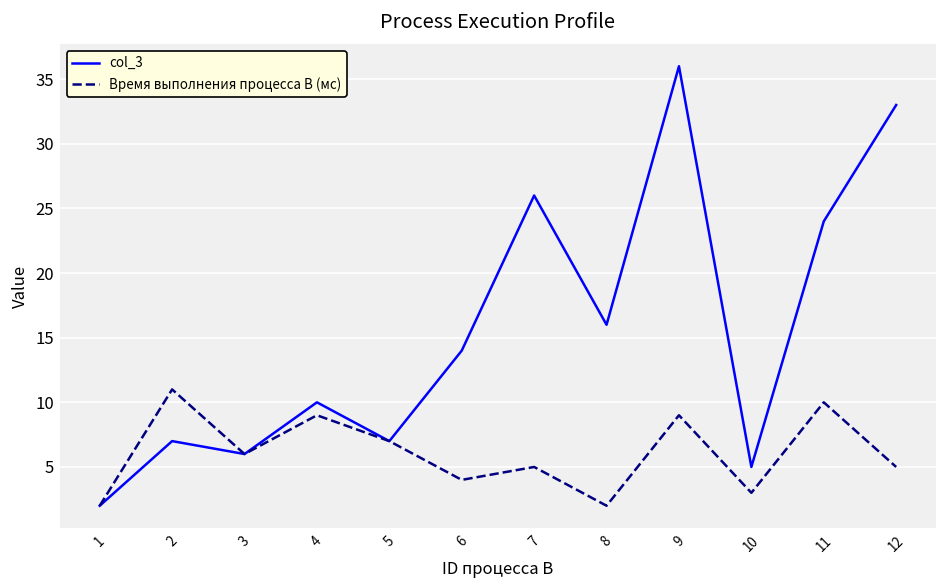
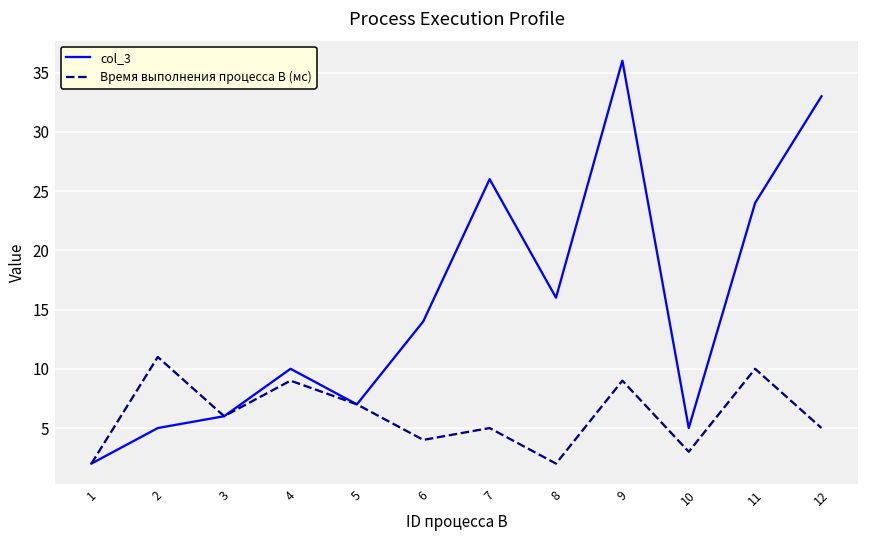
  {
    "col_3": {
-     "2": 7,
+     "2": 5,
      "4": 10,
      "6": 14,
      "7": 26,
      "8": 16,
      "9": 36,
      "10": 5,
      "11": 24,
      "12": 33
    },
    "Время выполнения процесса B (мс)": {
      "2": 11,
      "4": 9,
      "6": 4,
      "7": 5,
      "8": 2,
      "9": 9,
      "10": 3,
      "11": 10,
      "12": 5
    }
  }
